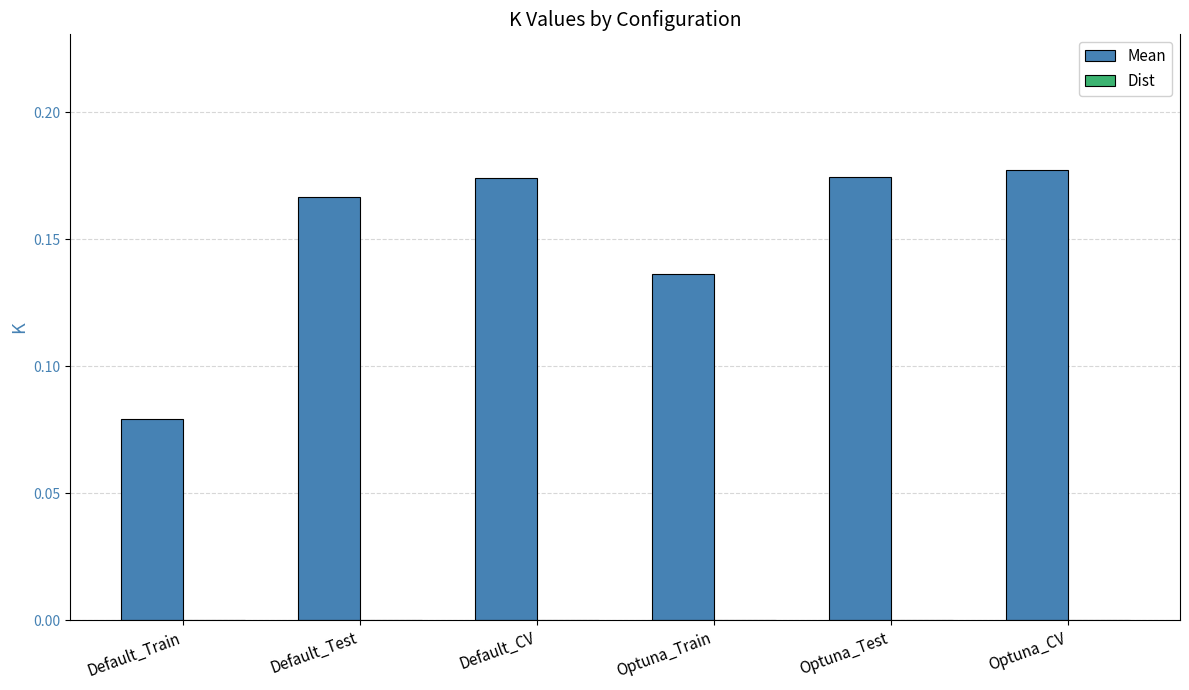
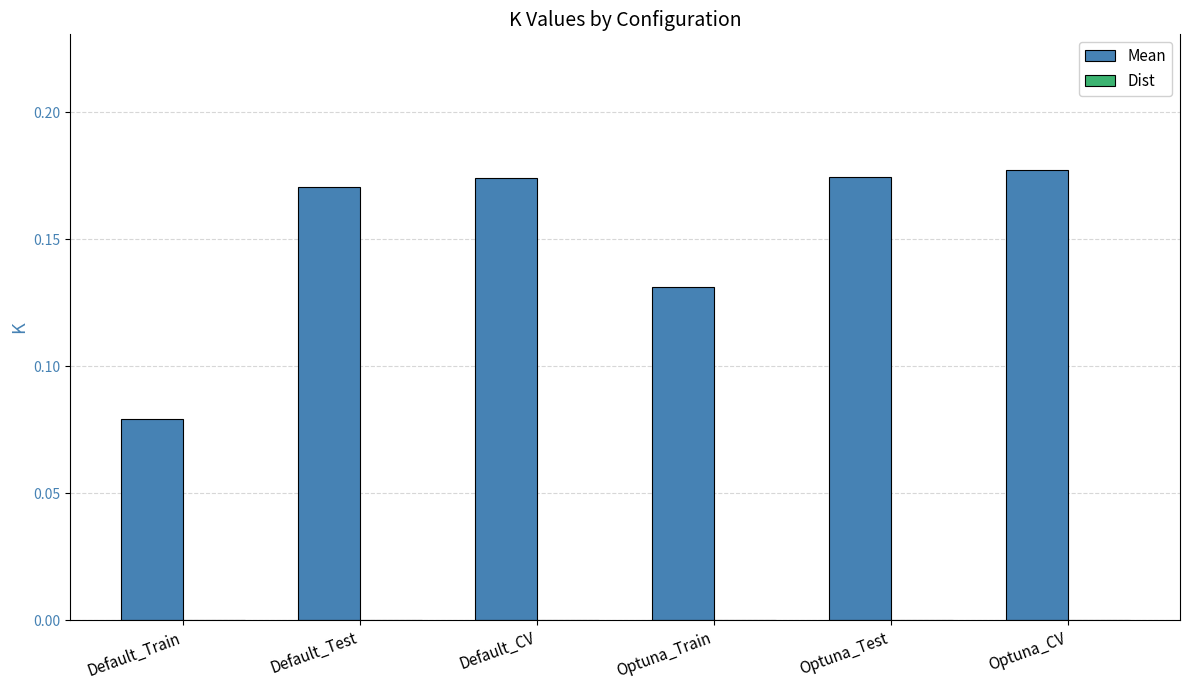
  {
    "Mean": {
      "Default_Train": 0.079,
-     "Default_Test": 0.167,
+     "Default_Test": 0.171,
      "Default_CV": 0.174,
-     "Optuna_Train": 0.136,
+     "Optuna_Train": 0.131,
      "Optuna_Test": 0.174,
      "Optuna_CV": 0.177
    },
    "Dist": {
      "Default_Train": 0.000,
      "Default_Test": 0.000,
      "Default_CV": 0.000,
      "Optuna_Train": 0.000,
      "Optuna_Test": 0.000,
      "Optuna_CV": 0.000
    }
  }
